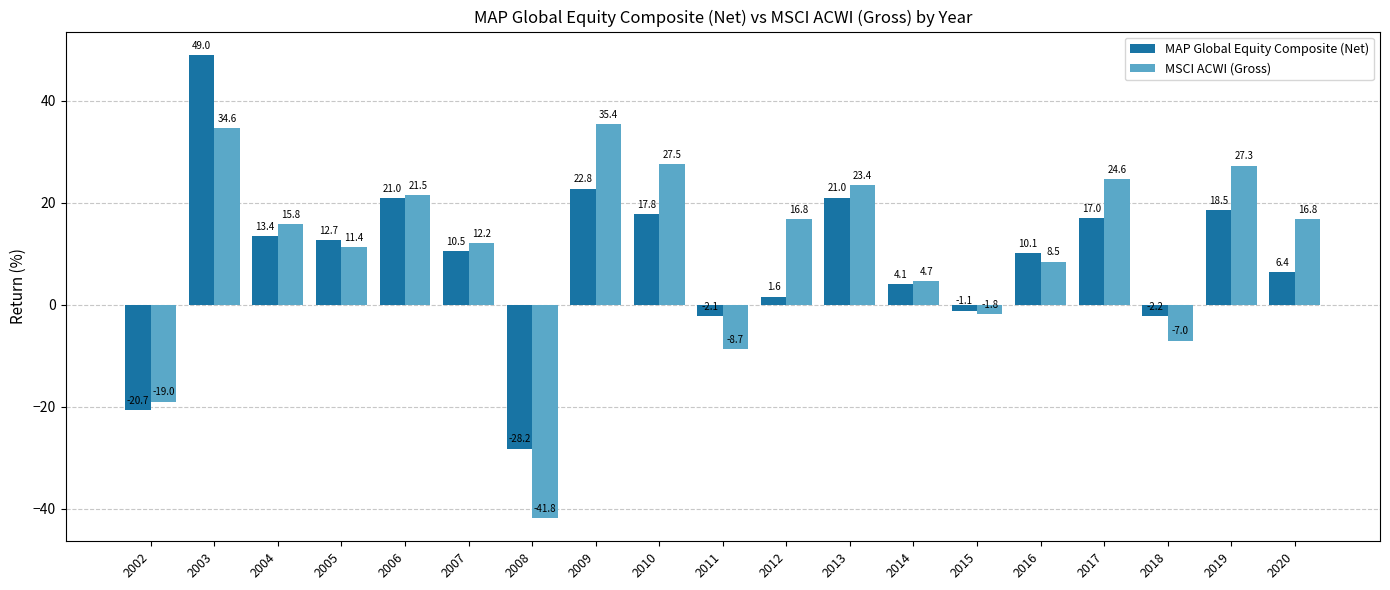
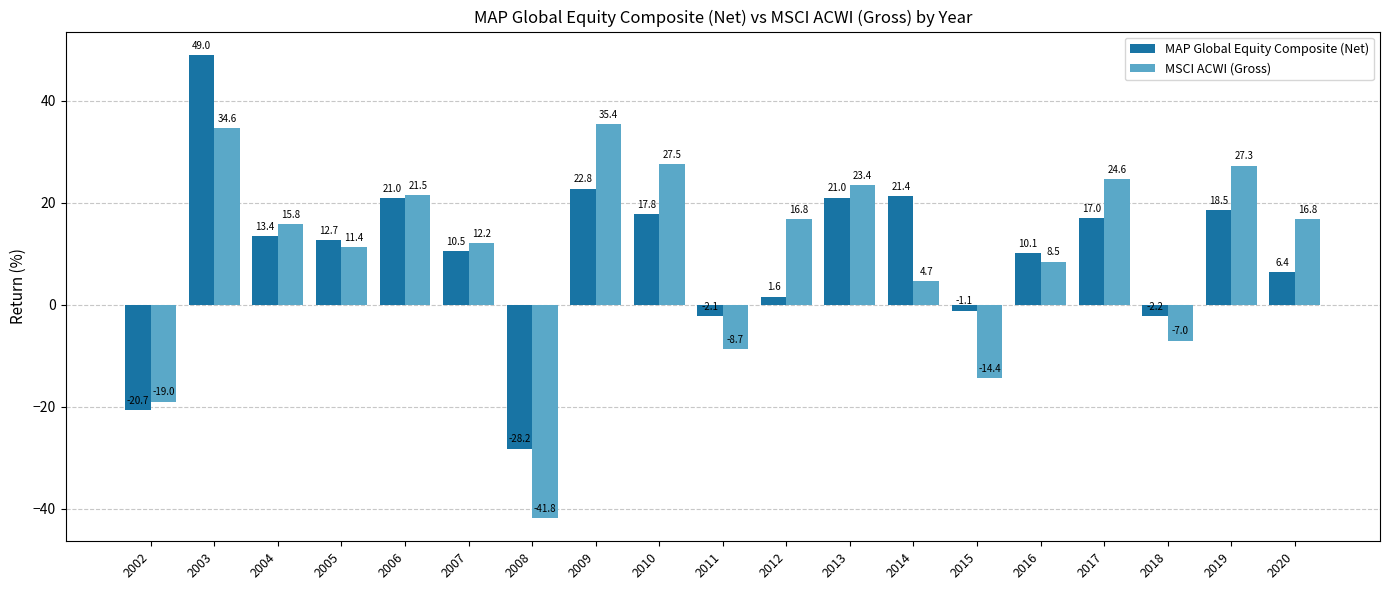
  {
    "MAP Global Equity Composite (Net)": {
      "2002": -20.7,
      "2003": 49.0,
      "2004": 13.4,
      "2005": 12.7,
      "2006": 21.0,
      "2007": 10.5,
      "2008": -28.2,
      "2009": 22.8,
      "2010": 17.8,
      "2011": -2.1,
      "2012": 1.6,
      "2013": 21.0,
-     "2014": 4.1,
+     "2014": 21.4,
      "2015": -1.1,
      "2016": 10.1,
      "2017": 17.0,
      "2018": -2.2,
      "2019": 18.5,
      "2020": 6.4
    },
    "MSCI ACWI (Gross)": {
      "2002": -19.0,
      "2003": 34.6,
      "2004": 15.8,
      "2005": 11.4,
      "2006": 21.5,
      "2007": 12.2,
      "2008": -41.8,
      "2009": 35.4,
      "2010": 27.5,
      "2011": -8.7,
      "2012": 16.8,
      "2013": 23.4,
      "2014": 4.7,
-     "2015": -1.8,
+     "2015": -14.4,
      "2016": 8.5,
      "2017": 24.6,
      "2018": -7.0,
      "2019": 27.3,
      "2020": 16.8
    }
  }
